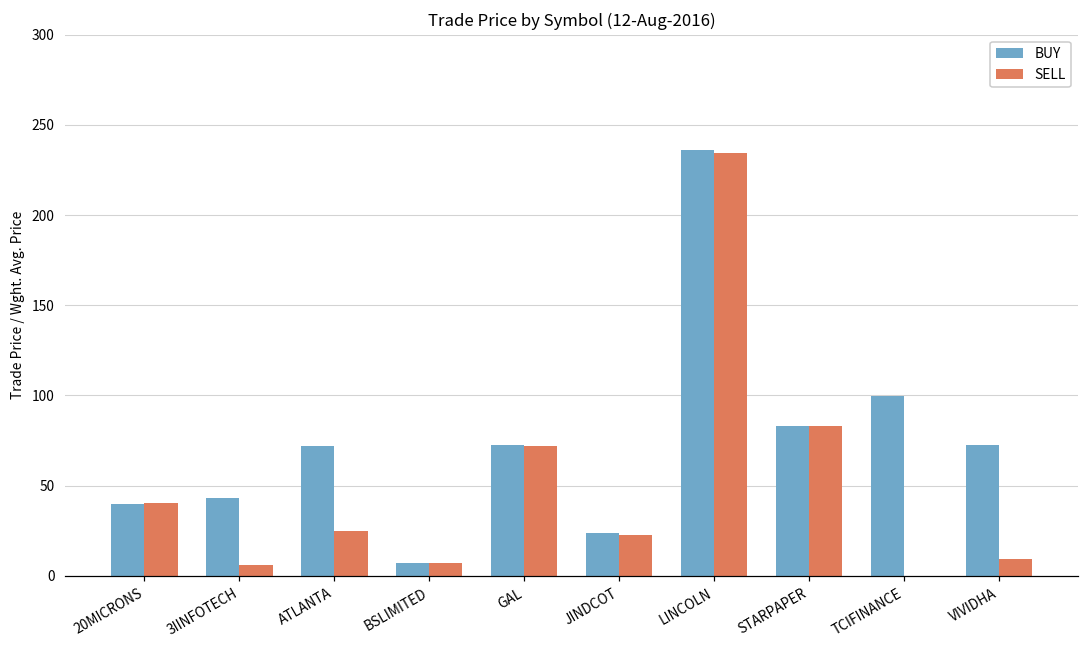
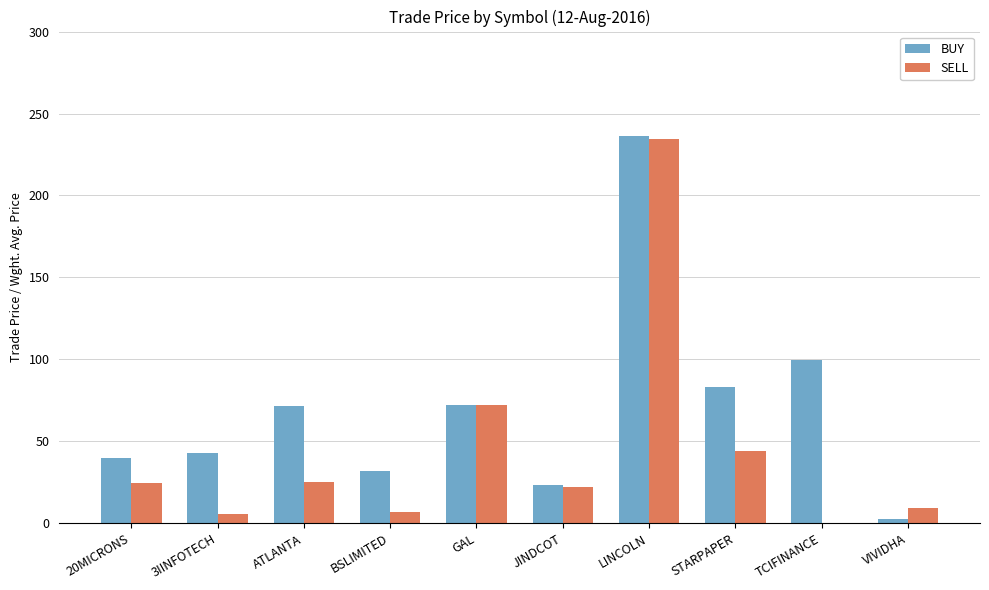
  {
    "BUY": {
      "20MICRONS": 40,
      "3IINFOTECH": 43,
      "ATLANTA": 72,
-     "BSLIMITED": 7,
+     "BSLIMITED": 32,
      "GAL": 72,
      "JINDCOT": 23,
      "LINCOLN": 236,
      "STARPAPER": 83,
      "TCIFINANCE": 99,
-     "VIVIDHA": 72
+     "VIVIDHA": 3
    },
    "SELL": {
-     "20MICRONS": 40,
+     "20MICRONS": 24,
      "3IINFOTECH": 6,
      "ATLANTA": 25,
      "BSLIMITED": 7,
      "GAL": 72,
      "JINDCOT": 22,
      "LINCOLN": 234,
-     "STARPAPER": 83,
+     "STARPAPER": 44,
      "TCIFINANCE": 0,
      "VIVIDHA": 9
    }
  }
